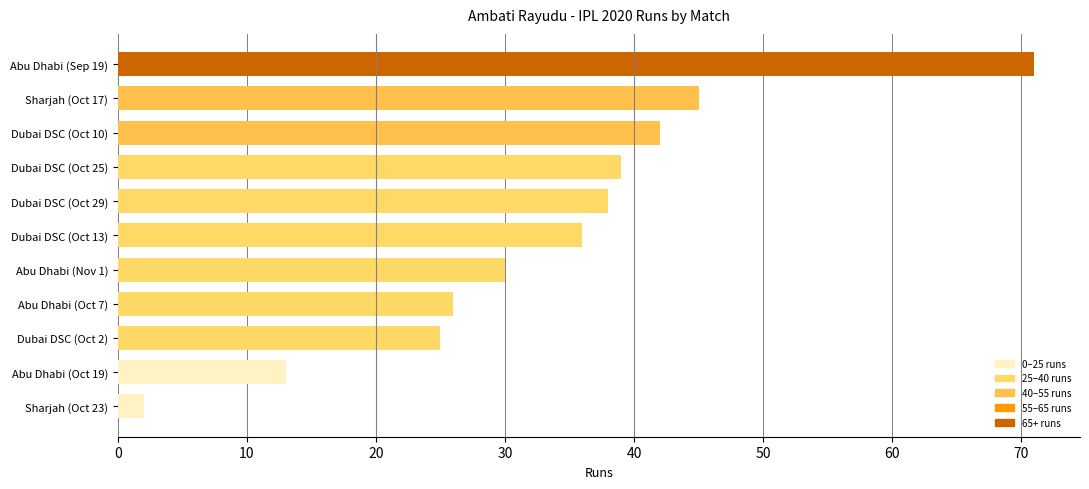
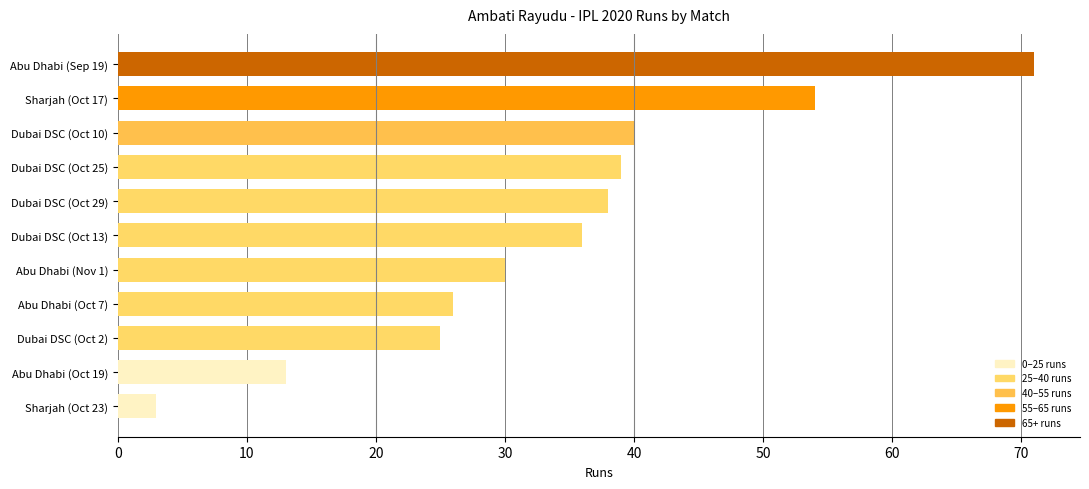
  {
    "Abu Dhabi (Sep 19)": 71,
-   "Sharjah (Oct 17)": 45,
-   "Dubai DSC (Oct 10)": 42,
+   "Sharjah (Oct 17)": 54,
+   "Dubai DSC (Oct 10)": 40,
    "Dubai DSC (Oct 25)": 39,
    "Dubai DSC (Oct 29)": 38,
    "Dubai DSC (Oct 13)": 36,
    "Abu Dhabi (Nov 1)": 30,
    "Abu Dhabi (Oct 7)": 26,
    "Dubai DSC (Oct 2)": 25,
    "Abu Dhabi (Oct 19)": 13,
-   "Sharjah (Oct 23)": 2
+   "Sharjah (Oct 23)": 3
  }
